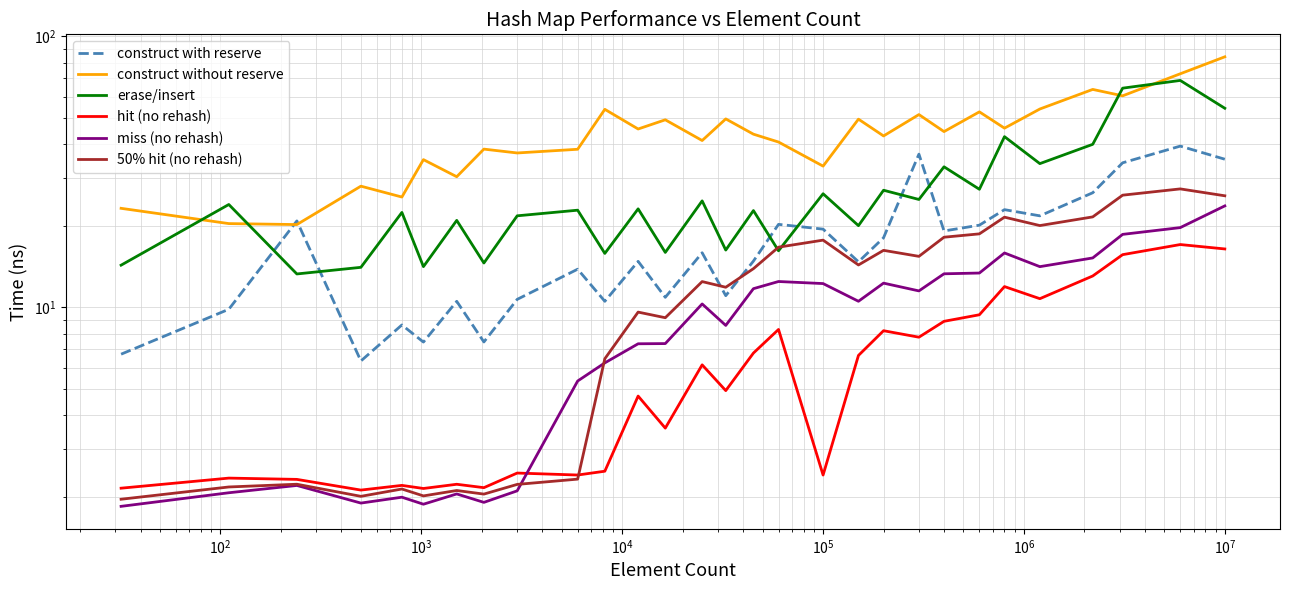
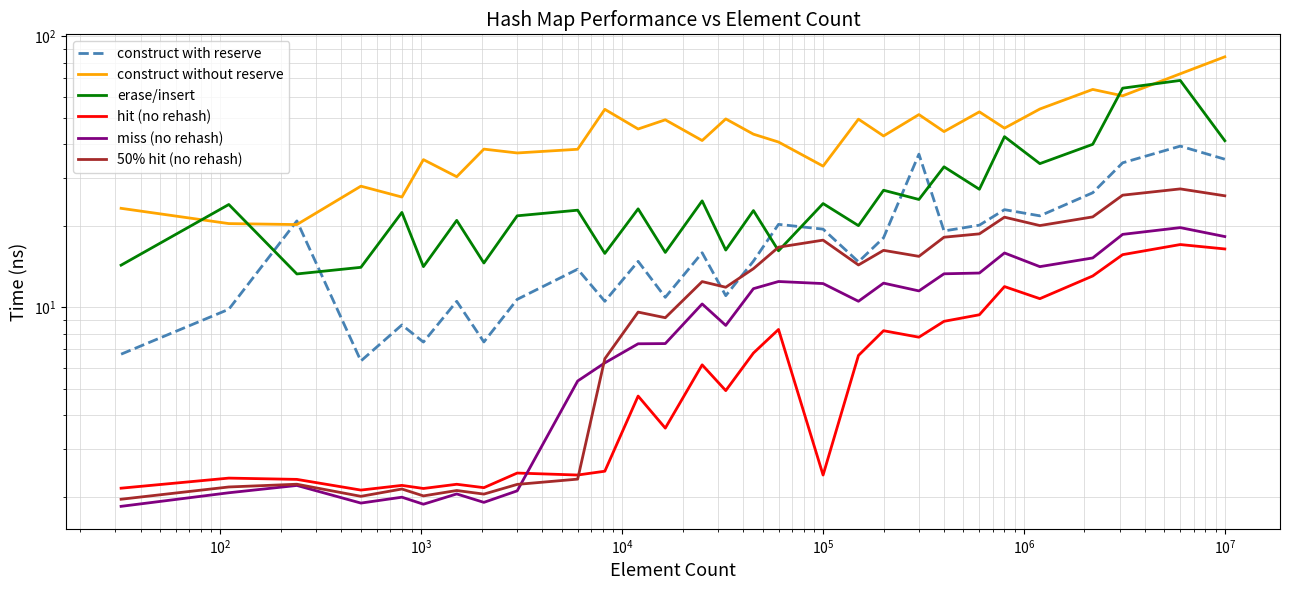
  {
    "construct with reserve": {
      "10^5": 19,
      "10^7": 35
    },
    "construct without reserve": {
      "10^5": 33,
      "10^7": 84
    },
    "erase/insert": {
-     "10^5": 26,
-     "10^7": 54
+     "10^5": 24,
+     "10^7": 41
    },
    "hit (no rehash)": {
      "10^5": 2.4,
      "10^7": 16
    },
    "miss (no rehash)": {
      "10^5": 12,
-     "10^7": 24
+     "10^7": 18
    },
    "50% hit (no rehash)": {
      "10^5": 18,
      "10^7": 26
    }
  }
